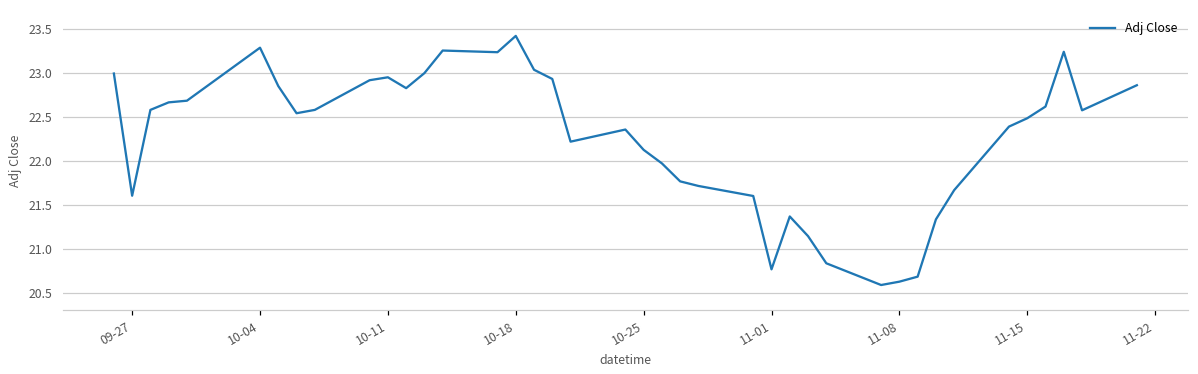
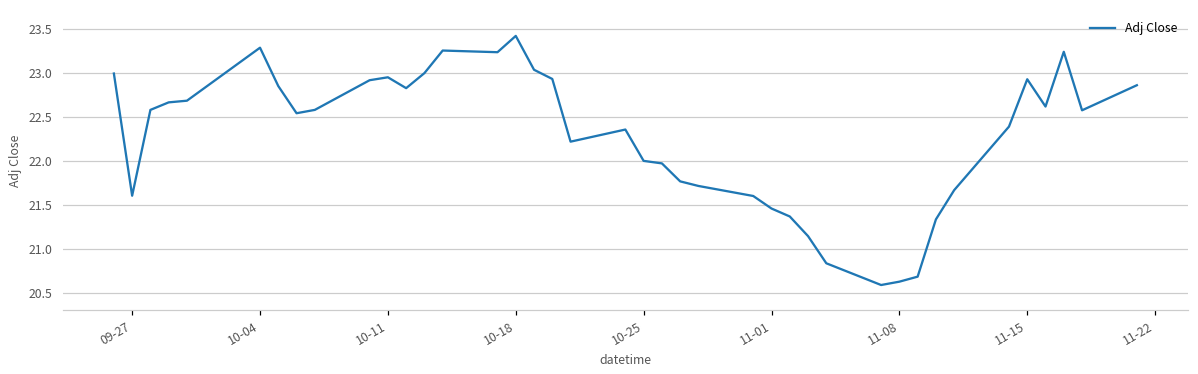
  {
    "09-27": 21.6,
    "10-04": 23.3,
    "10-11": 23.0,
    "10-18": 23.4,
-   "10-25": 22.1,
-   "11-01": 20.8,
+   "10-25": 22.0,
+   "11-01": 21.5,
    "11-08": 20.6,
-   "11-15": 22.5
+   "11-15": 22.9
  }
